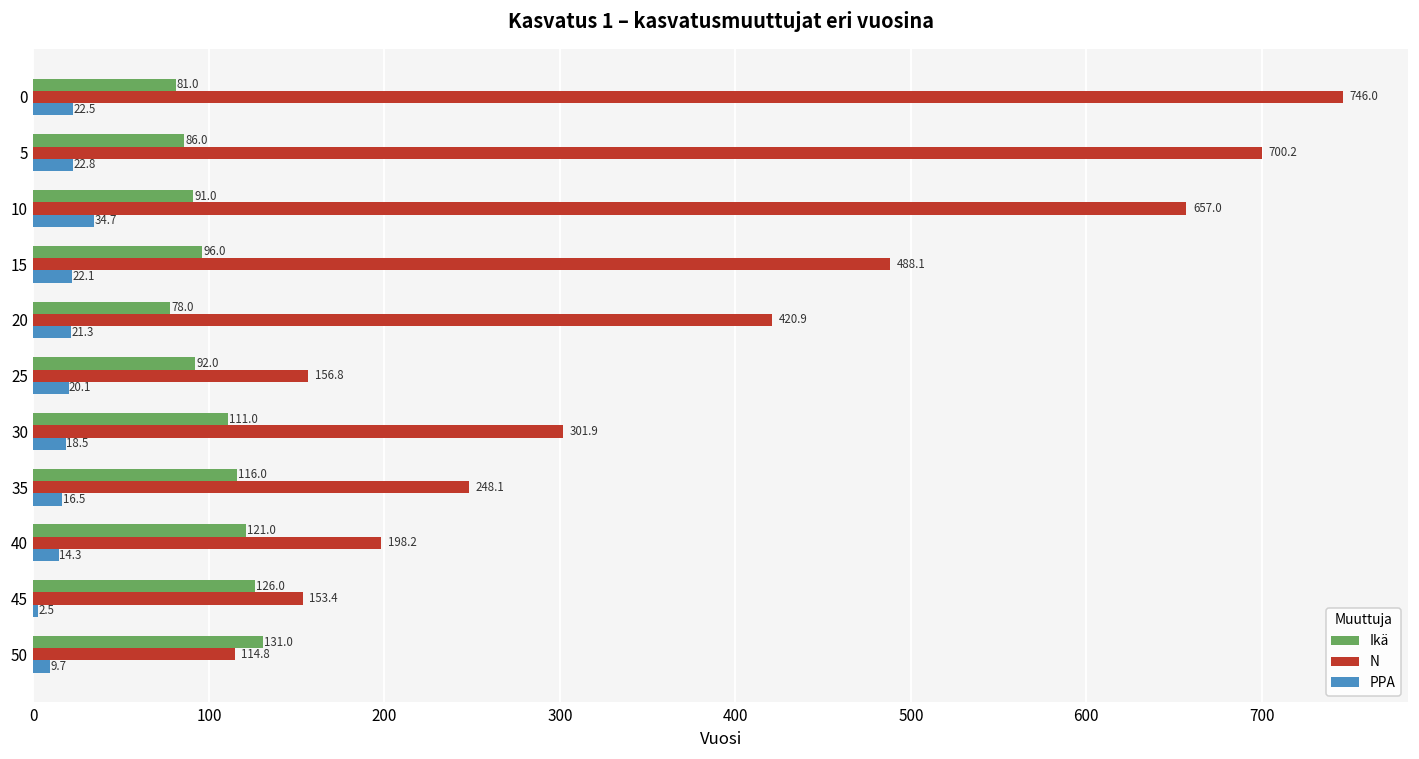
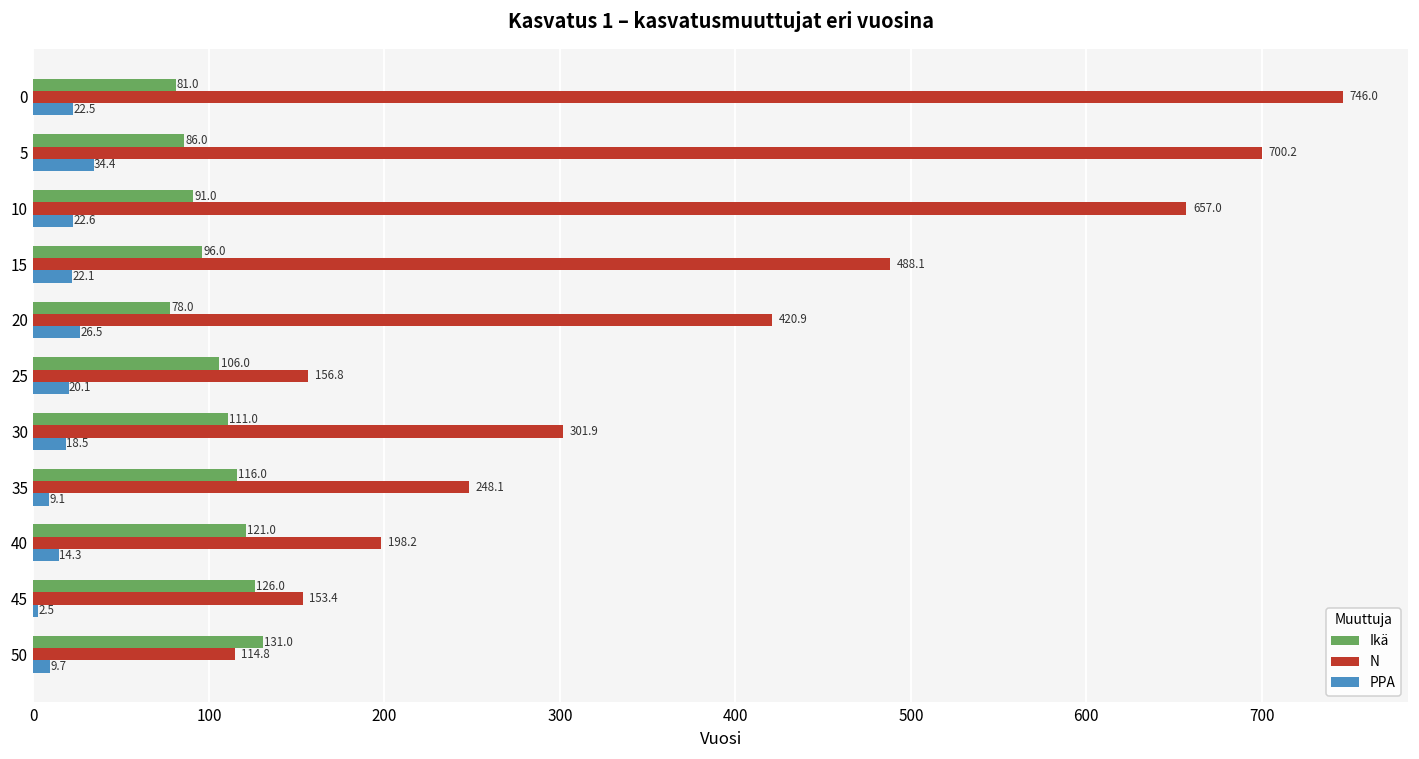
  {
    "Ikä": {
      "0": 81.0,
      "5": 86.0,
      "10": 91.0,
      "15": 96.0,
      "20": 78.0,
-     "25": 92.0,
+     "25": 106.0,
      "30": 111.0,
      "35": 116.0,
      "40": 121.0,
      "45": 126.0,
      "50": 131.0
    },
    "N": {
      "0": 746.0,
      "5": 700.2,
      "10": 657.0,
      "15": 488.1,
      "20": 420.9,
      "25": 156.8,
      "30": 301.9,
      "35": 248.1,
      "40": 198.2,
      "45": 153.4,
      "50": 114.8
    },
    "PPA": {
      "0": 22.5,
-     "5": 22.8,
-     "10": 34.7,
+     "5": 34.4,
+     "10": 22.6,
      "15": 22.1,
-     "20": 21.3,
+     "20": 26.5,
      "25": 20.1,
      "30": 18.5,
-     "35": 16.5,
+     "35": 9.1,
      "40": 14.3,
      "45": 2.5,
      "50": 9.7
    }
  }
